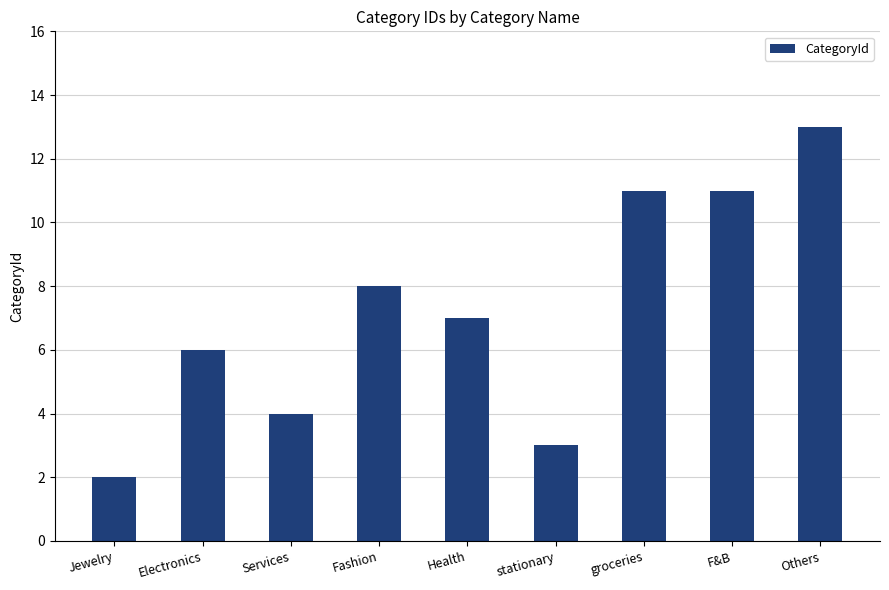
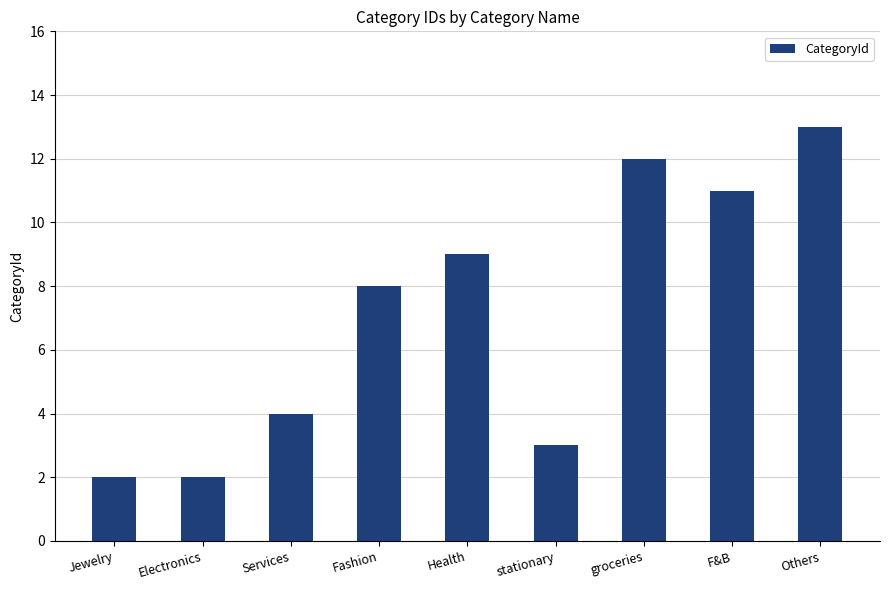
  {
    "Jewelry": 2,
-   "Electronics": 6,
+   "Electronics": 2,
    "Services": 4,
    "Fashion": 8,
-   "Health": 7,
+   "Health": 9,
    "stationary": 3,
-   "groceries": 11,
+   "groceries": 12,
    "F&B": 11,
    "Others": 13
  }
